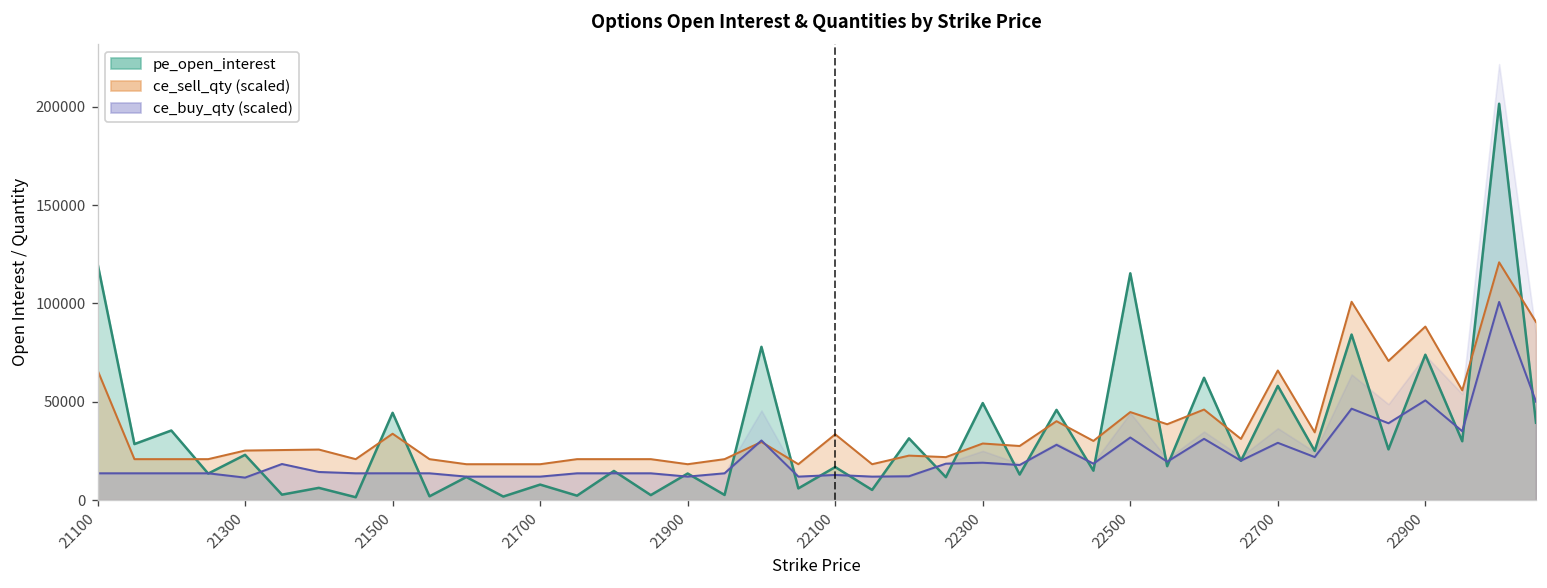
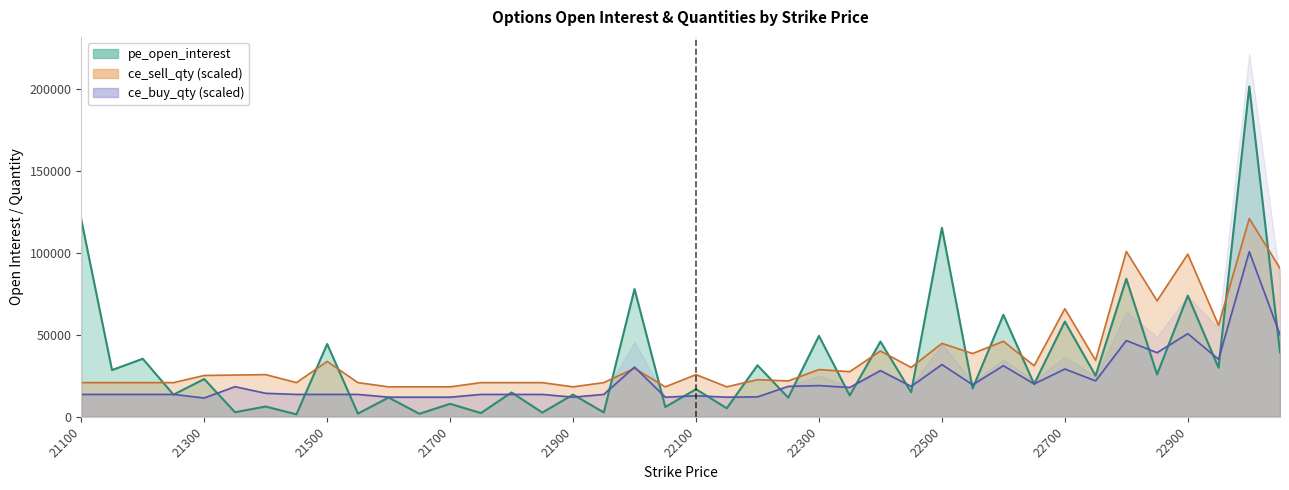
  {
    "ce_sell_qty (scaled)": {
-     "21100": 66000,
+     "21100": 21000,
      "21300": 25000,
      "21500": 34000,
      "21700": 18000,
      "21900": 18000,
-     "22100": 33000,
+     "22100": 26000,
      "22300": 29000,
      "22700": 66000,
-     "22900": 88000
+     "22900": 99000
    }
  }
